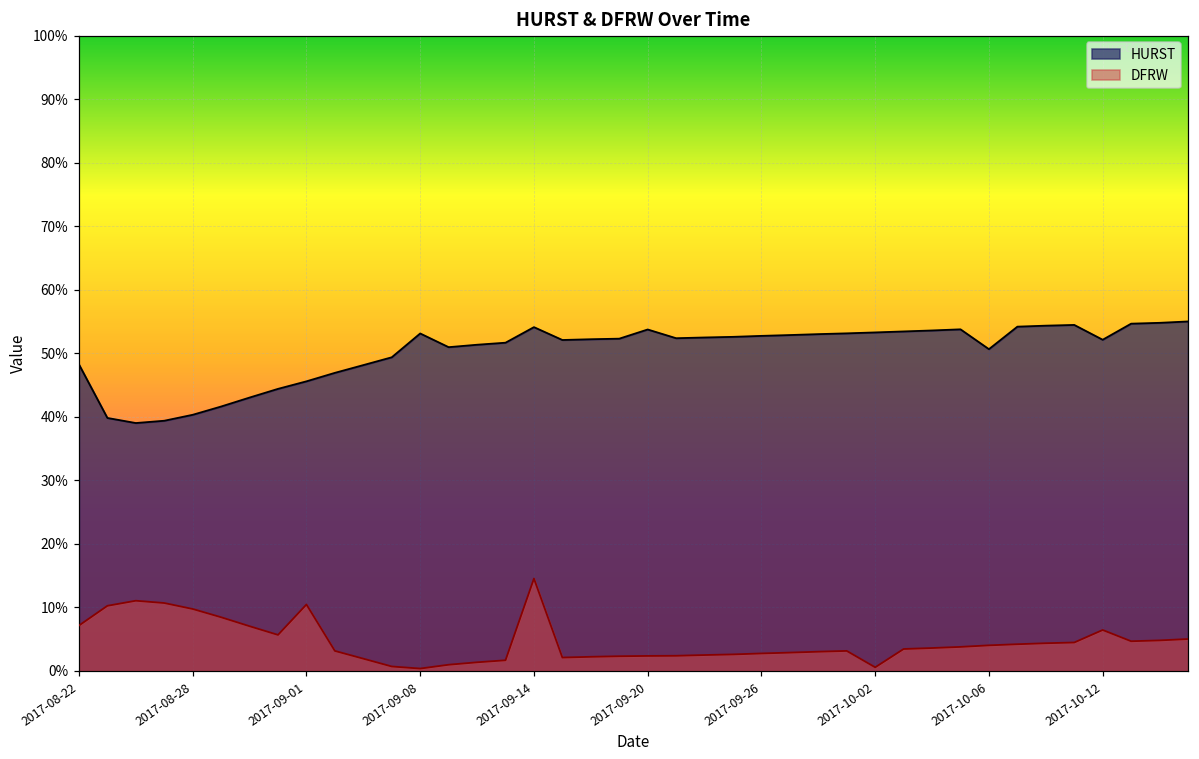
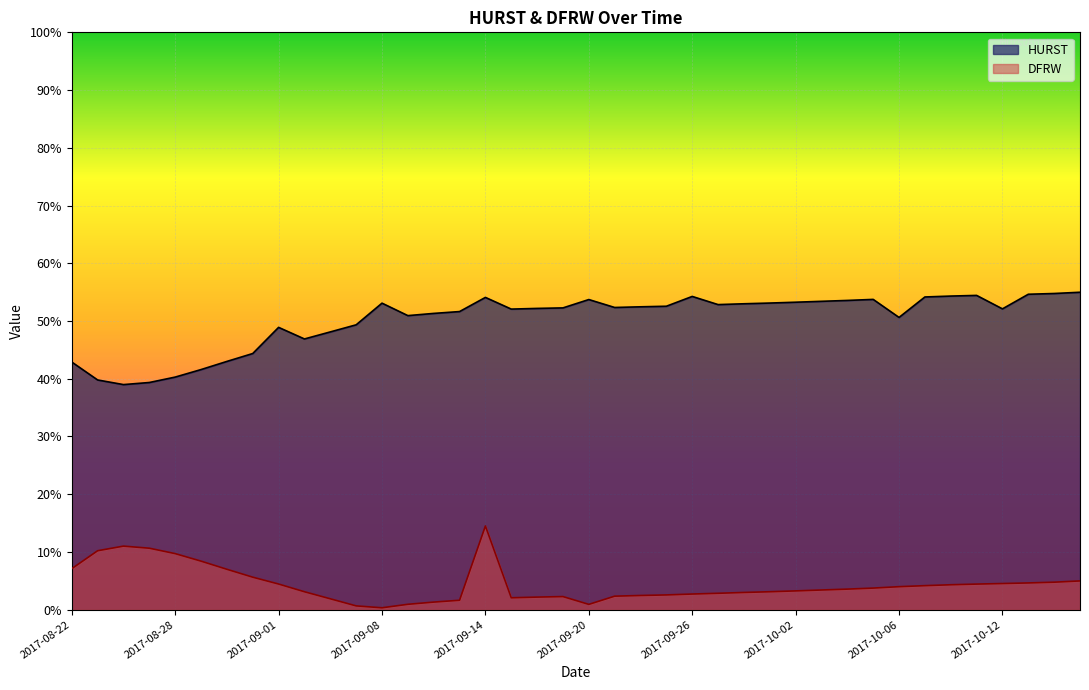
  {
    "HURST": {
-     "2017-08-22": "48%",
+     "2017-08-22": "43%",
      "2017-08-28": "40%",
-     "2017-09-01": "46%",
+     "2017-09-01": "49%",
      "2017-09-08": "53%",
      "2017-09-14": "54%",
      "2017-09-20": "54%",
-     "2017-09-26": "53%",
+     "2017-09-26": "54%",
      "2017-10-02": "53%",
      "2017-10-06": "51%",
      "2017-10-12": "52%"
    },
    "DFRW": {
      "2017-08-22": "7%",
      "2017-08-28": "10%",
-     "2017-09-01": "10%",
+     "2017-09-01": "4%",
      "2017-09-08": "0%",
      "2017-09-14": "15%",
-     "2017-09-20": "2%",
+     "2017-09-20": "1%",
      "2017-09-26": "3%",
-     "2017-10-02": "1%",
+     "2017-10-02": "3%",
      "2017-10-06": "4%",
-     "2017-10-12": "6%"
+     "2017-10-12": "5%"
    }
  }
